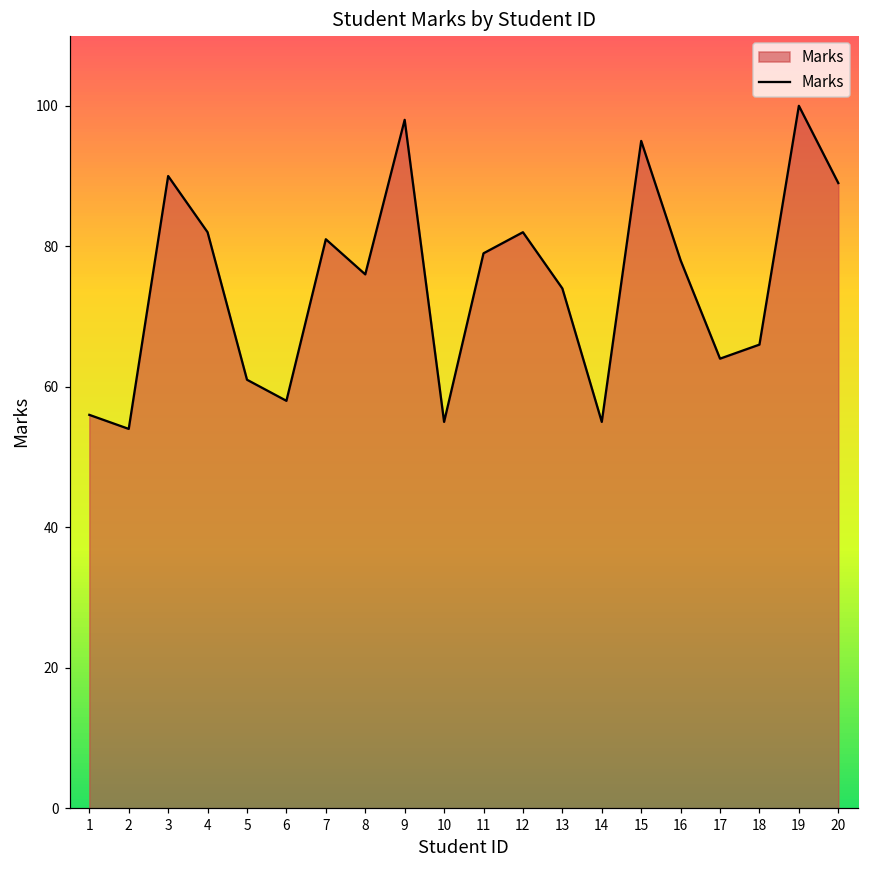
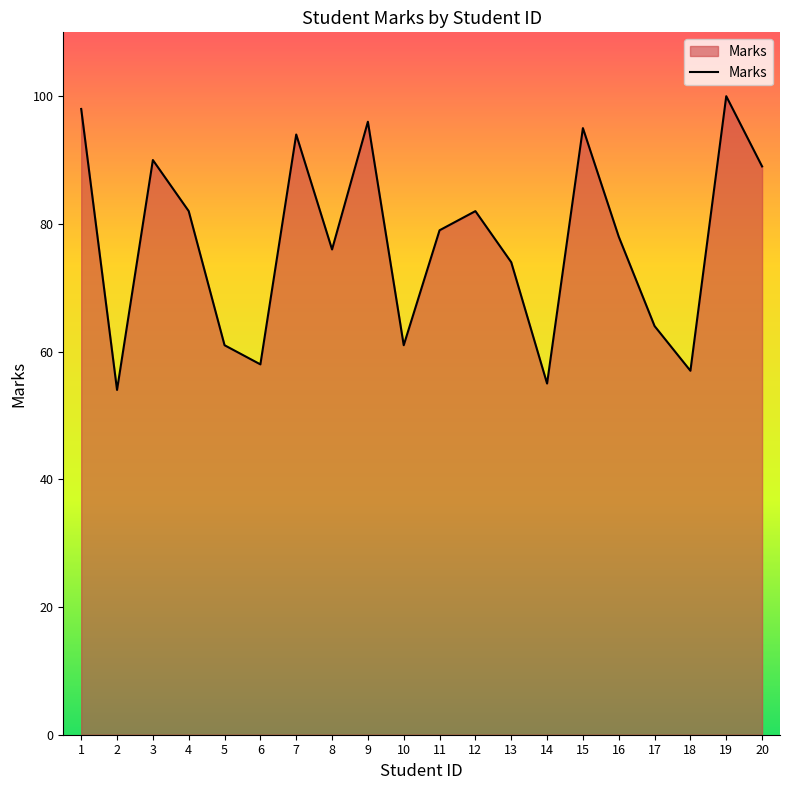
  {
-   "1": 56,
+   "1": 98,
    "2": 54,
    "3": 90,
    "4": 82,
    "5": 61,
    "6": 58,
-   "7": 81,
+   "7": 94,
    "8": 76,
-   "9": 98,
-   "10": 55,
+   "9": 96,
+   "10": 61,
    "11": 79,
    "12": 82,
    "13": 74,
    "14": 55,
    "15": 95,
    "16": 78,
    "17": 64,
-   "18": 66,
+   "18": 57,
    "19": 100,
    "20": 89
  }
